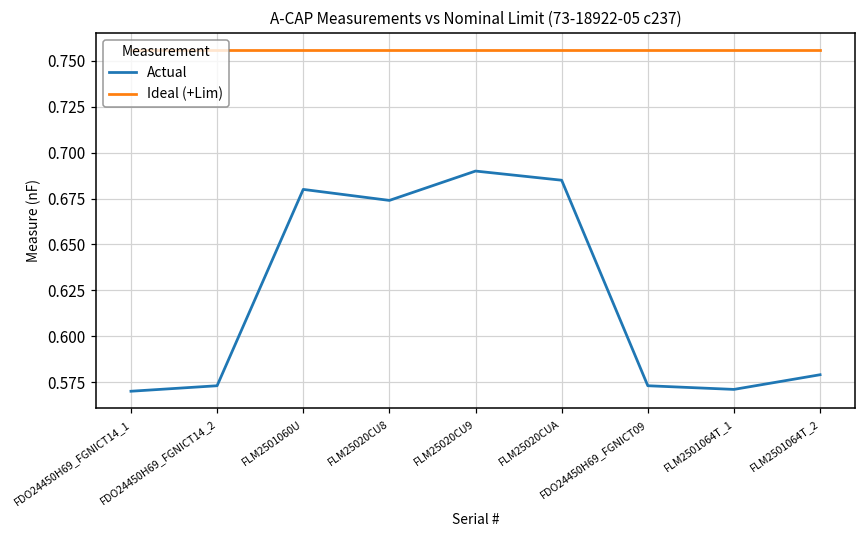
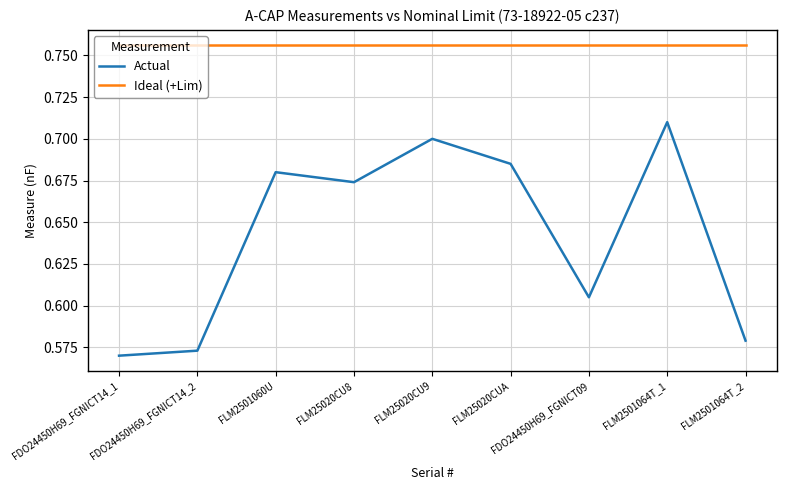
  {
    "Actual": {
      "FDO24450H69_FGNICT14_1": 0.570,
      "FDO24450H69_FGNICT14_2": 0.573,
      "FLM2501060U": 0.680,
      "FLM25020CU8": 0.674,
-     "FLM25020CU9": 0.69,
+     "FLM25020CU9": 0.70,
      "FLM25020CUA": 0.685,
-     "FDO24450H69_FGNICT09": 0.573,
-     "FLM2501064T_1": 0.571,
+     "FDO24450H69_FGNICT09": 0.605,
+     "FLM2501064T_1": 0.710,
      "FLM2501064T_2": 0.579
    },
    "Ideal (+Lim)": {
      "FLM2501060U": 0.756,
      "FLM25020CU8": 0.756,
      "FLM25020CU9": 0.756,
      "FLM25020CUA": 0.756,
      "FDO24450H69_FGNICT09": 0.756,
      "FLM2501064T_1": 0.756,
      "FLM2501064T_2": 0.756
    }
  }
